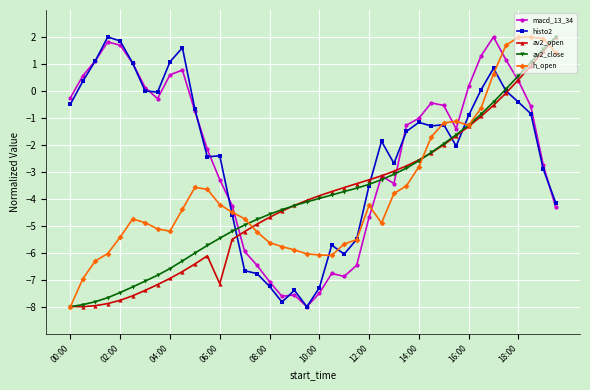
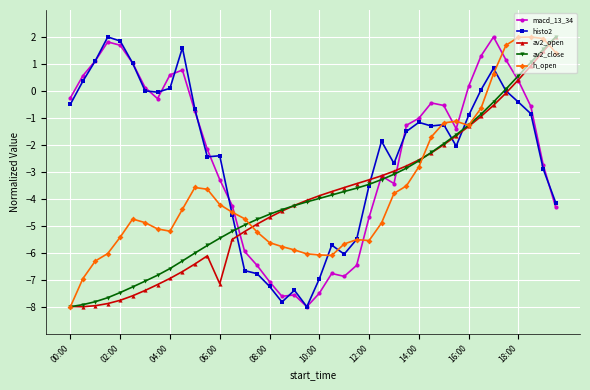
  {
    "macd_13_34": {
      "00:00": -0.3,
      "02:00": 1.7,
      "04:00": 0.6,
      "06:00": -3.3,
      "08:00": -7.1,
      "10:00": -7.5,
      "12:00": -4.7,
      "14:00": -1.0,
      "16:00": 0.2
    },
    "histo2": {
      "00:00": -0.5,
      "02:00": 1.9,
-     "04:00": 1.1,
+     "04:00": 0.1,
      "06:00": -2.4,
      "08:00": -7.2,
-     "10:00": -7.3,
+     "10:00": -7.0,
      "14:00": -1.2,
      "16:00": -0.9,
      "18:00": -0.4
    },
    "av2_open": {
      "02:00": -7.8,
      "04:00": -7.0,
      "06:00": -7.1,
      "08:00": -4.7,
      "10:00": -3.9,
      "12:00": -3.3
    },
    "av2_close": {
      "02:00": -7.5,
      "04:00": -6.6,
      "06:00": -5.5,
      "08:00": -4.6,
      "10:00": -4.0,
      "18:00": 0.6
    },
    "h_open": {
      "02:00": -5.4,
      "04:00": -5.2,
      "06:00": -4.2,
      "08:00": -5.6,
      "10:00": -6.1,
-     "12:00": -4.2,
+     "12:00": -5.5,
      "14:00": -2.8
    }
  }
